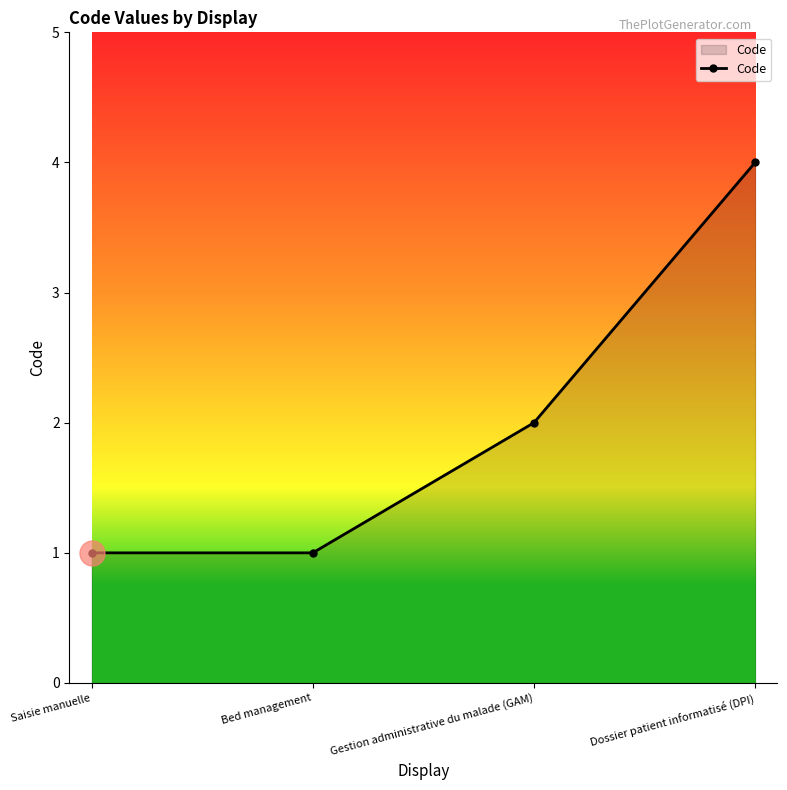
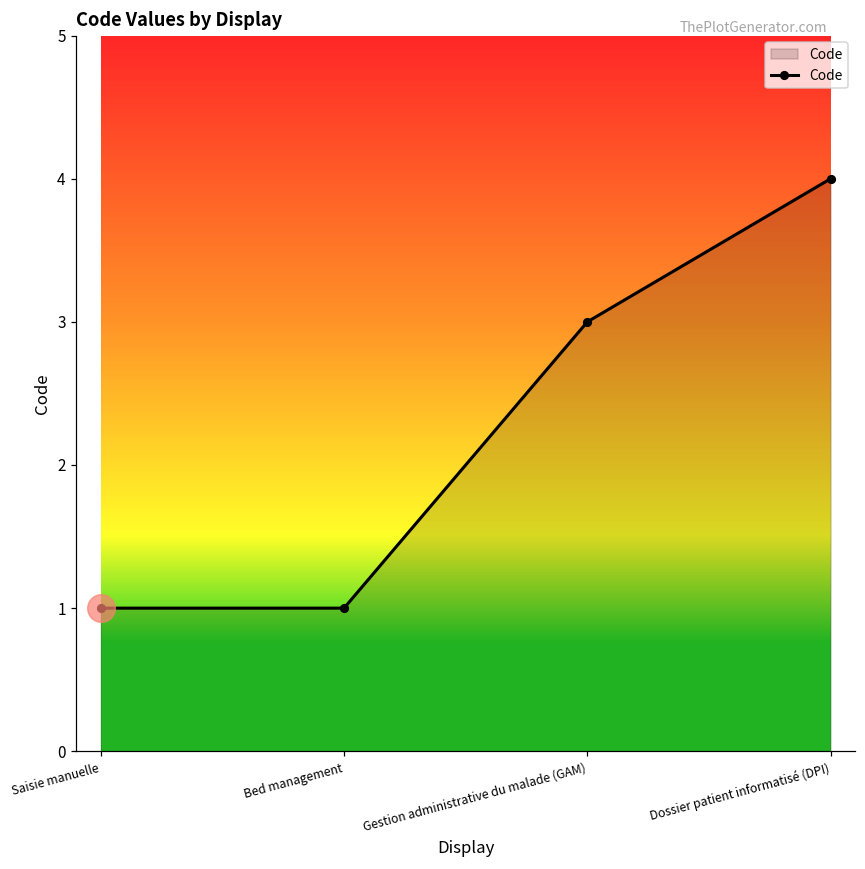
  {
    "Code": {
      "Bed management": 1,
-     "Gestion administrative du malade (GAM)": 2,
+     "Gestion administrative du malade (GAM)": 3,
      "Dossier patient informatisé (DPI)": 4
    }
  }
